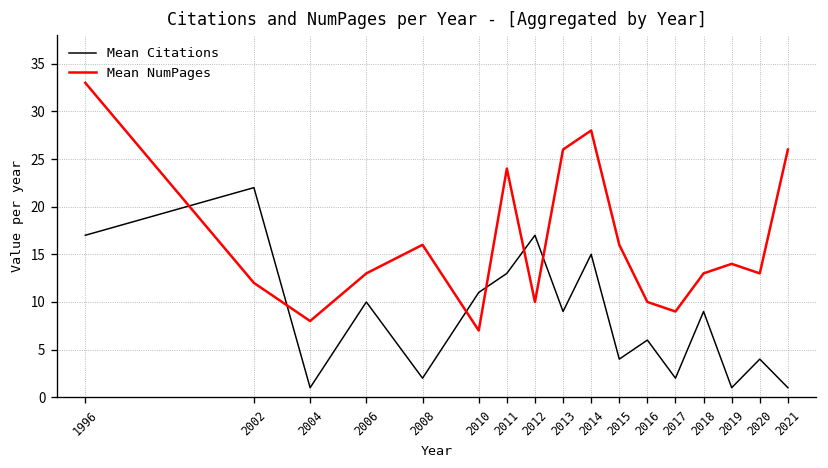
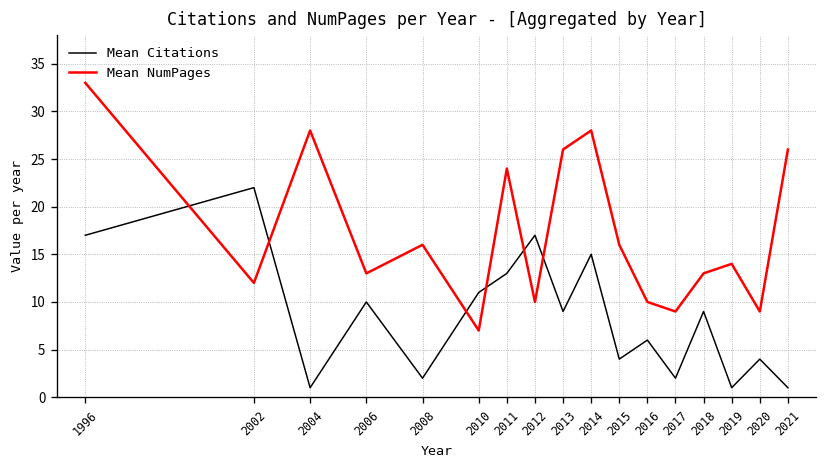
  {
    "Mean Citations": {
      "1996": 17,
      "2002": 22,
      "2004": 1,
      "2006": 10,
      "2008": 2,
      "2010": 11,
      "2011": 13,
      "2012": 17,
      "2013": 9,
      "2014": 15,
      "2015": 4,
      "2016": 6,
      "2017": 2,
      "2018": 9,
      "2019": 1,
      "2020": 4,
      "2021": 1
    },
    "Mean NumPages": {
      "1996": 33,
      "2002": 12,
-     "2004": 8,
+     "2004": 28,
      "2006": 13,
      "2008": 16,
      "2010": 7,
      "2011": 24,
      "2012": 10,
      "2013": 26,
      "2014": 28,
      "2015": 16,
      "2016": 10,
      "2017": 9,
      "2018": 13,
      "2019": 14,
-     "2020": 13,
+     "2020": 9,
      "2021": 26
    }
  }
